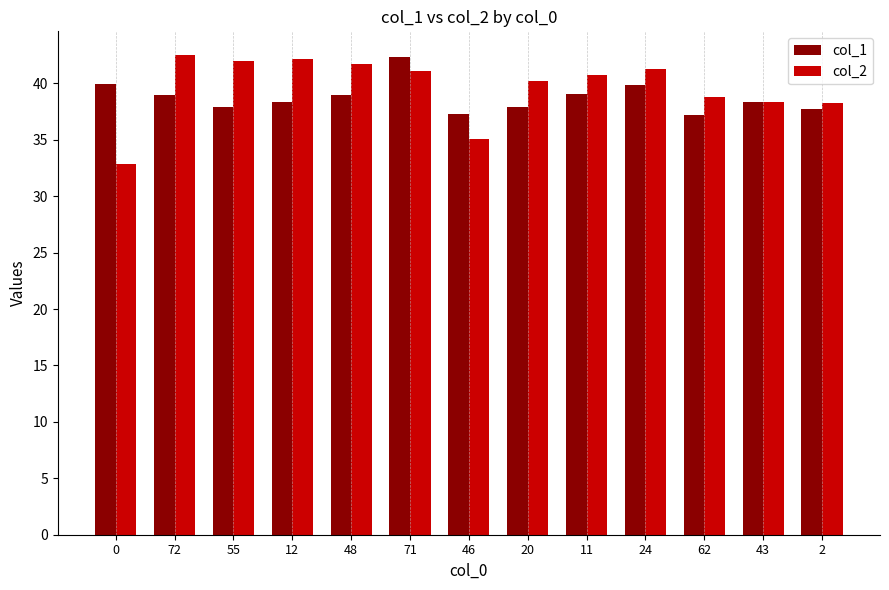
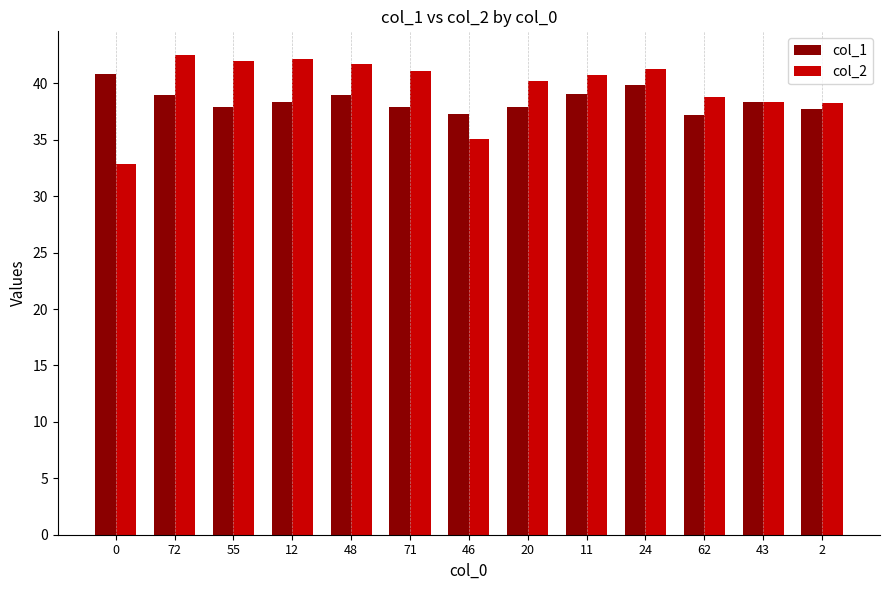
  {
    "col_1": {
-     "0": 39.9,
+     "0": 40.8,
      "72": 38.9,
      "55": 37.9,
      "12": 38.4,
      "48": 38.9,
-     "71": 42.3,
+     "71": 37.9,
      "46": 37.3,
      "20": 37.9,
      "11": 39.1,
      "24": 39.9,
      "62": 37.2,
      "43": 38.4,
      "2": 37.8
    },
    "col_2": {
      "0": 32.9,
      "72": 42.5,
      "55": 42.0,
      "12": 42.1,
      "48": 41.8,
      "71": 41.1,
      "46": 35.1,
      "20": 40.2,
      "11": 40.8,
      "24": 41.3,
      "62": 38.8,
      "43": 38.3,
      "2": 38.3
    }
  }
